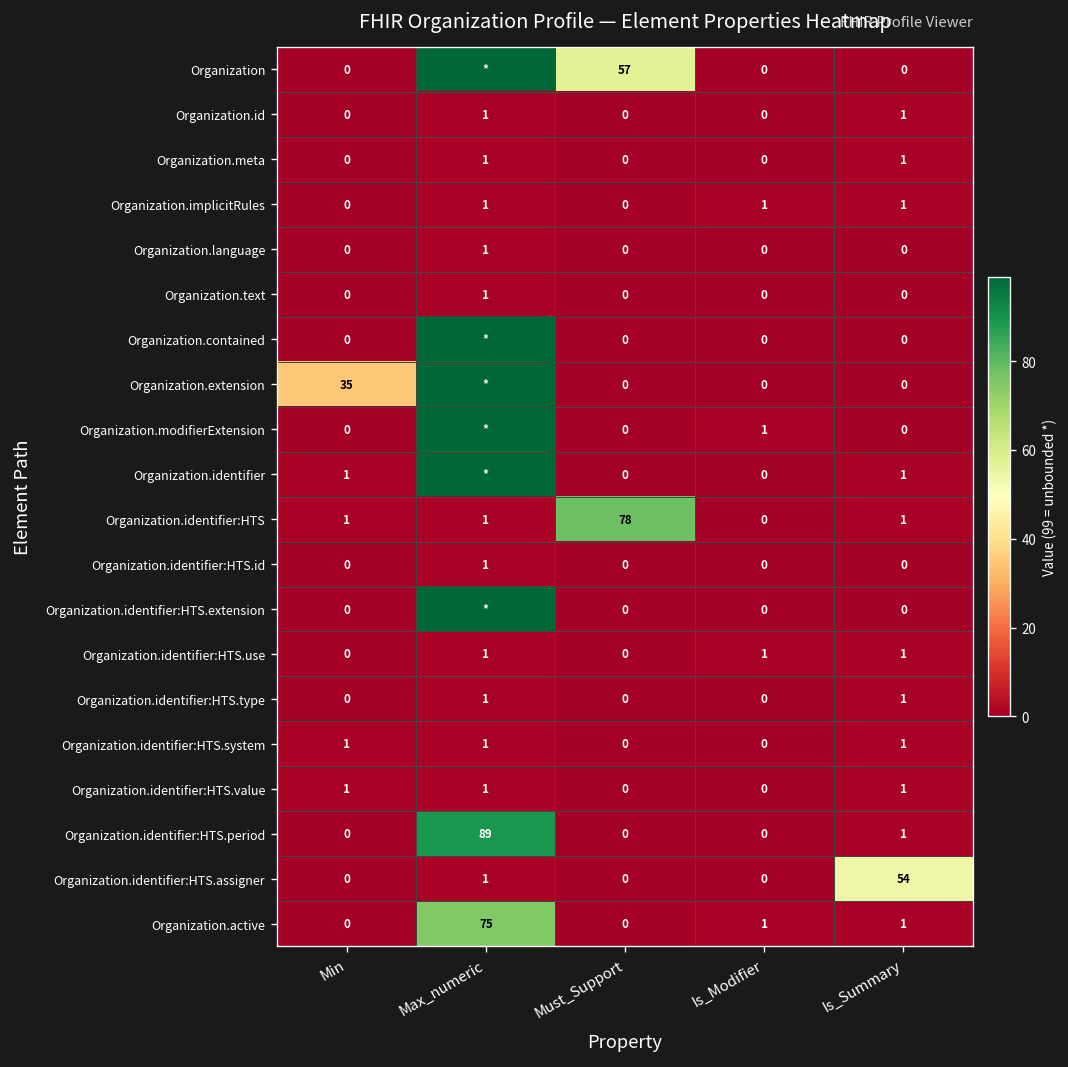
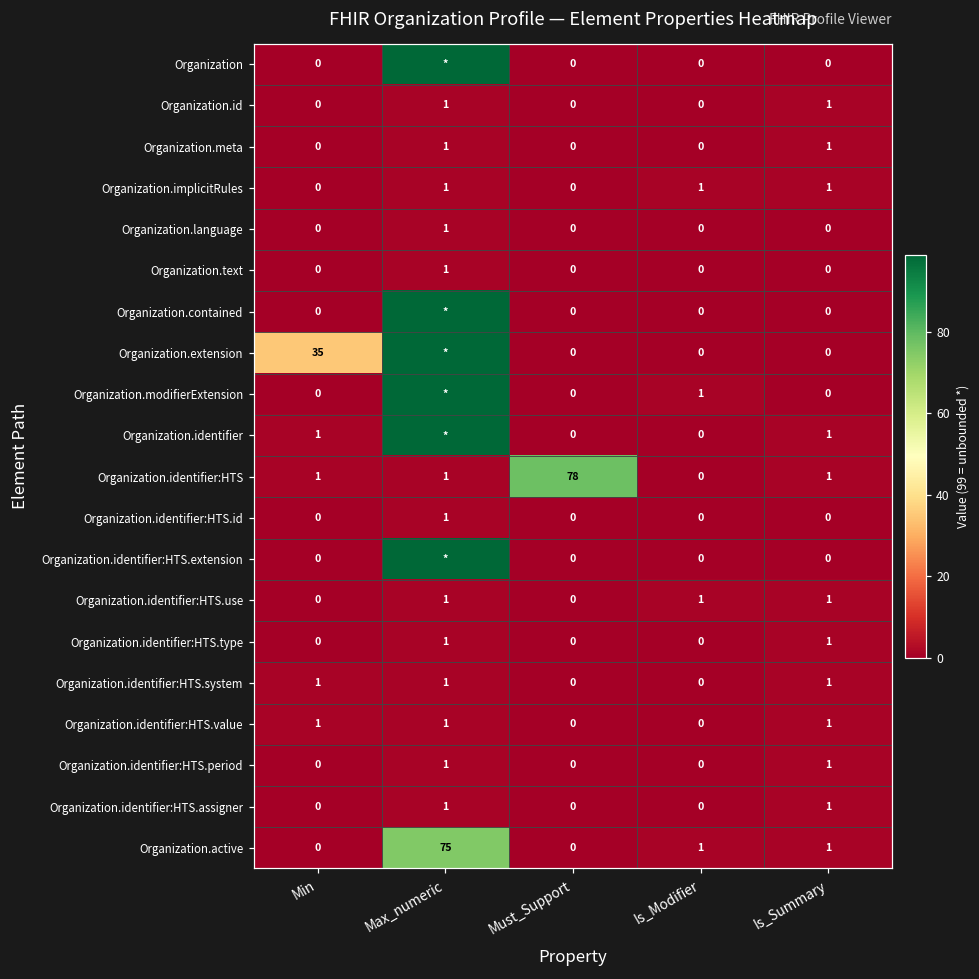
  {
    "Organization": {
      "Min": 0,
-     "Must_Support": 57,
+     "Must_Support": 0,
      "Is_Modifier": 0,
      "Is_Summary": 0
    },
    "Organization.id": {
      "Min": 0,
      "Max_numeric": 1,
      "Must_Support": 0,
      "Is_Modifier": 0,
      "Is_Summary": 1
    },
    "Organization.meta": {
      "Min": 0,
      "Max_numeric": 1,
      "Must_Support": 0,
      "Is_Modifier": 0,
      "Is_Summary": 1
    },
    "Organization.implicitRules": {
      "Min": 0,
      "Max_numeric": 1,
      "Must_Support": 0,
      "Is_Modifier": 1,
      "Is_Summary": 1
    },
    "Organization.language": {
      "Min": 0,
      "Max_numeric": 1,
      "Must_Support": 0,
      "Is_Modifier": 0,
      "Is_Summary": 0
    },
    "Organization.text": {
      "Min": 0,
      "Max_numeric": 1,
      "Must_Support": 0,
      "Is_Modifier": 0,
      "Is_Summary": 0
    },
    "Organization.contained": {
      "Min": 0,
      "Must_Support": 0,
      "Is_Modifier": 0,
      "Is_Summary": 0
    },
    "Organization.extension": {
      "Min": 35,
      "Must_Support": 0,
      "Is_Modifier": 0,
      "Is_Summary": 0
    },
    "Organization.modifierExtension": {
      "Min": 0,
      "Must_Support": 0,
      "Is_Modifier": 1,
      "Is_Summary": 0
    },
    "Organization.identifier": {
      "Min": 1,
      "Must_Support": 0,
      "Is_Modifier": 0,
      "Is_Summary": 1
    },
    "Organization.identifier:HTS": {
      "Min": 1,
      "Max_numeric": 1,
      "Must_Support": 78,
      "Is_Modifier": 0,
      "Is_Summary": 1
    },
    "Organization.identifier:HTS.id": {
      "Min": 0,
      "Max_numeric": 1,
      "Must_Support": 0,
      "Is_Modifier": 0,
      "Is_Summary": 0
    },
    "Organization.identifier:HTS.extension": {
      "Min": 0,
      "Must_Support": 0,
      "Is_Modifier": 0,
      "Is_Summary": 0
    },
    "Organization.identifier:HTS.use": {
      "Min": 0,
      "Max_numeric": 1,
      "Must_Support": 0,
      "Is_Modifier": 1,
      "Is_Summary": 1
    },
    "Organization.identifier:HTS.type": {
      "Min": 0,
      "Max_numeric": 1,
      "Must_Support": 0,
      "Is_Modifier": 0,
      "Is_Summary": 1
    },
    "Organization.identifier:HTS.system": {
      "Min": 1,
      "Max_numeric": 1,
      "Must_Support": 0,
      "Is_Modifier": 0,
      "Is_Summary": 1
    },
    "Organization.identifier:HTS.value": {
      "Min": 1,
      "Max_numeric": 1,
      "Must_Support": 0,
      "Is_Modifier": 0,
      "Is_Summary": 1
    },
    "Organization.identifier:HTS.period": {
      "Min": 0,
-     "Max_numeric": 89,
+     "Max_numeric": 1,
      "Must_Support": 0,
      "Is_Modifier": 0,
      "Is_Summary": 1
    },
    "Organization.identifier:HTS.assigner": {
      "Min": 0,
      "Max_numeric": 1,
      "Must_Support": 0,
      "Is_Modifier": 0,
-     "Is_Summary": 54
+     "Is_Summary": 1
    },
    "Organization.active": {
      "Min": 0,
      "Max_numeric": 75,
      "Must_Support": 0,
      "Is_Modifier": 1,
      "Is_Summary": 1
    }
  }
